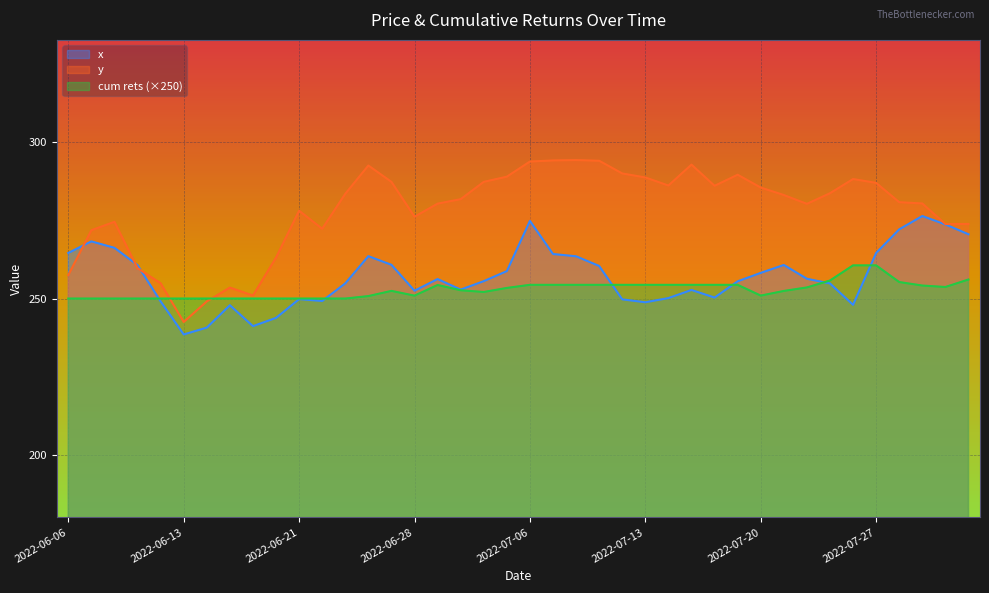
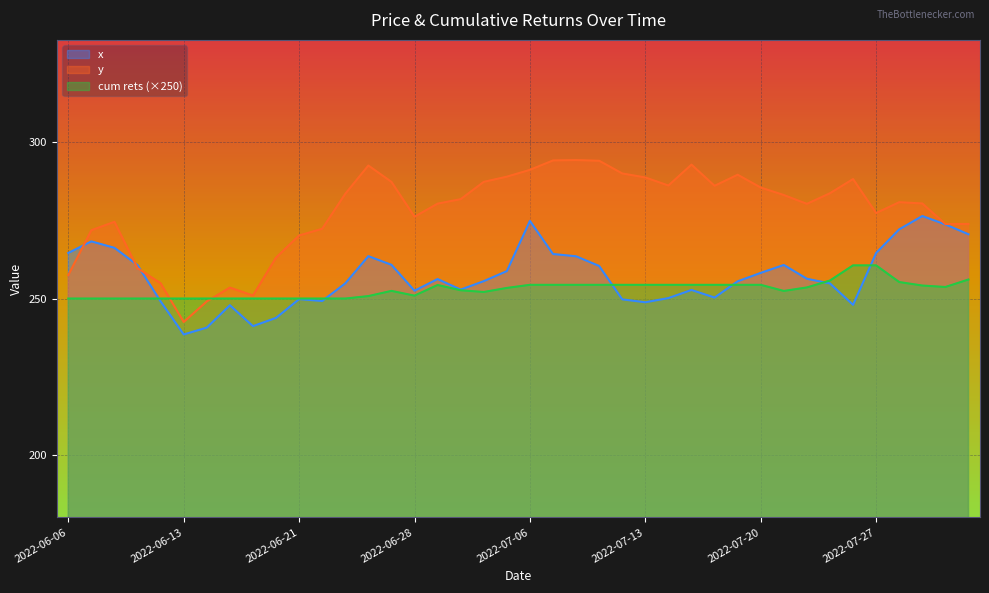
  {
    "x": {
      "2022-06-06": 265,
      "2022-06-13": 239,
      "2022-06-28": 253,
      "2022-07-06": 275,
      "2022-07-13": 249,
      "2022-07-20": 258,
      "2022-07-27": 265
    },
    "y": {
      "2022-06-06": 258,
      "2022-06-13": 242,
-     "2022-06-21": 278,
+     "2022-06-21": 270,
      "2022-06-28": 276,
-     "2022-07-06": 294,
+     "2022-07-06": 291,
      "2022-07-13": 289,
      "2022-07-20": 286,
-     "2022-07-27": 287
+     "2022-07-27": 277
    },
    "cum rets (×250)": {
      "2022-06-06": 250,
      "2022-06-13": 250,
      "2022-06-28": 251,
      "2022-07-06": 254,
      "2022-07-13": 254,
-     "2022-07-20": 251,
+     "2022-07-20": 254,
      "2022-07-27": 261
    }
  }
